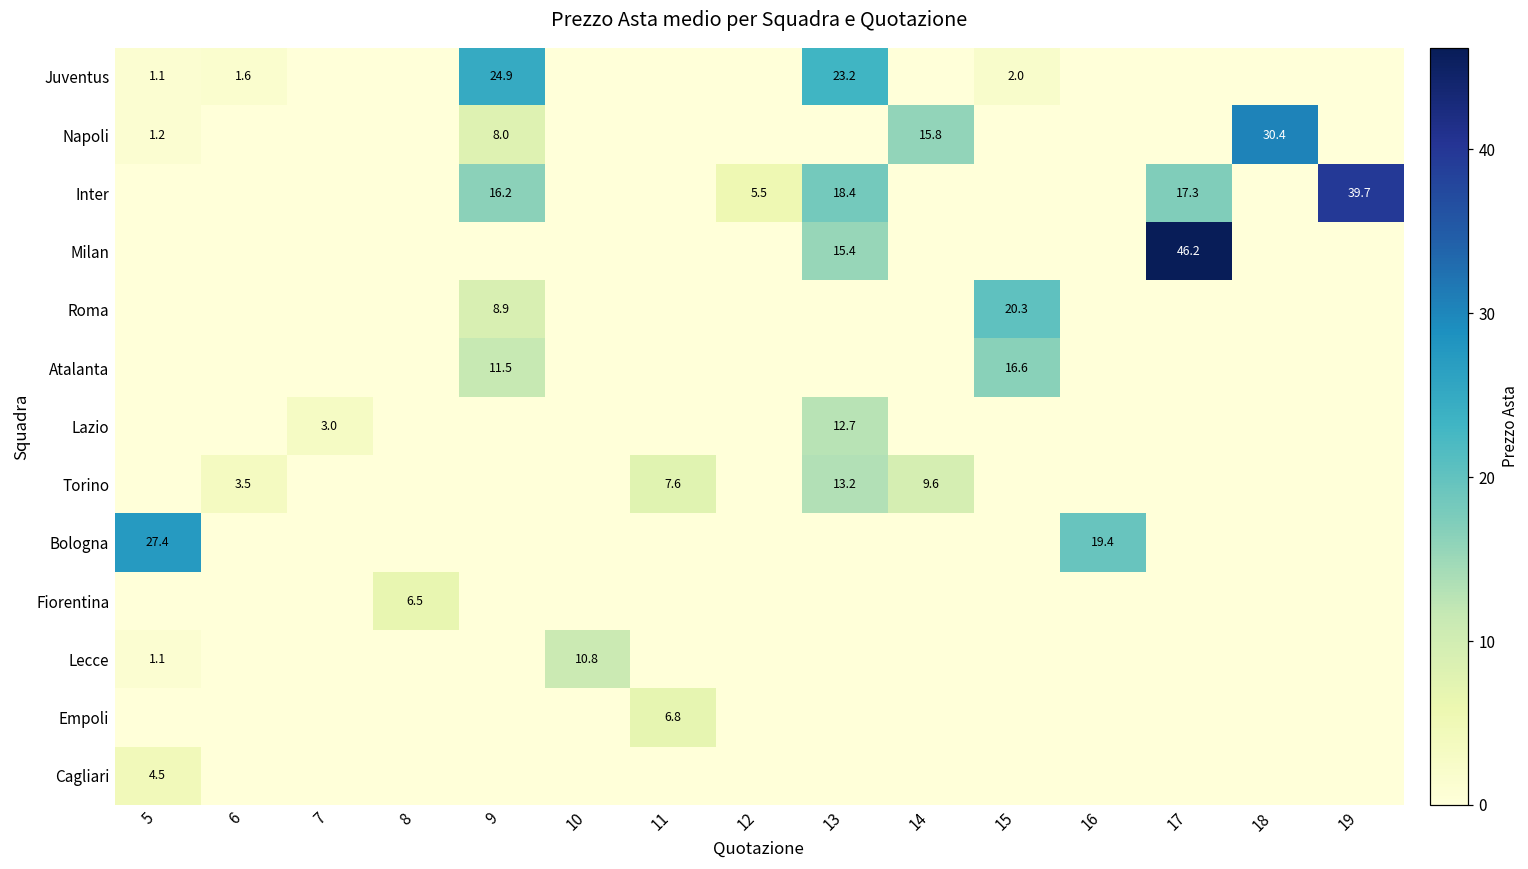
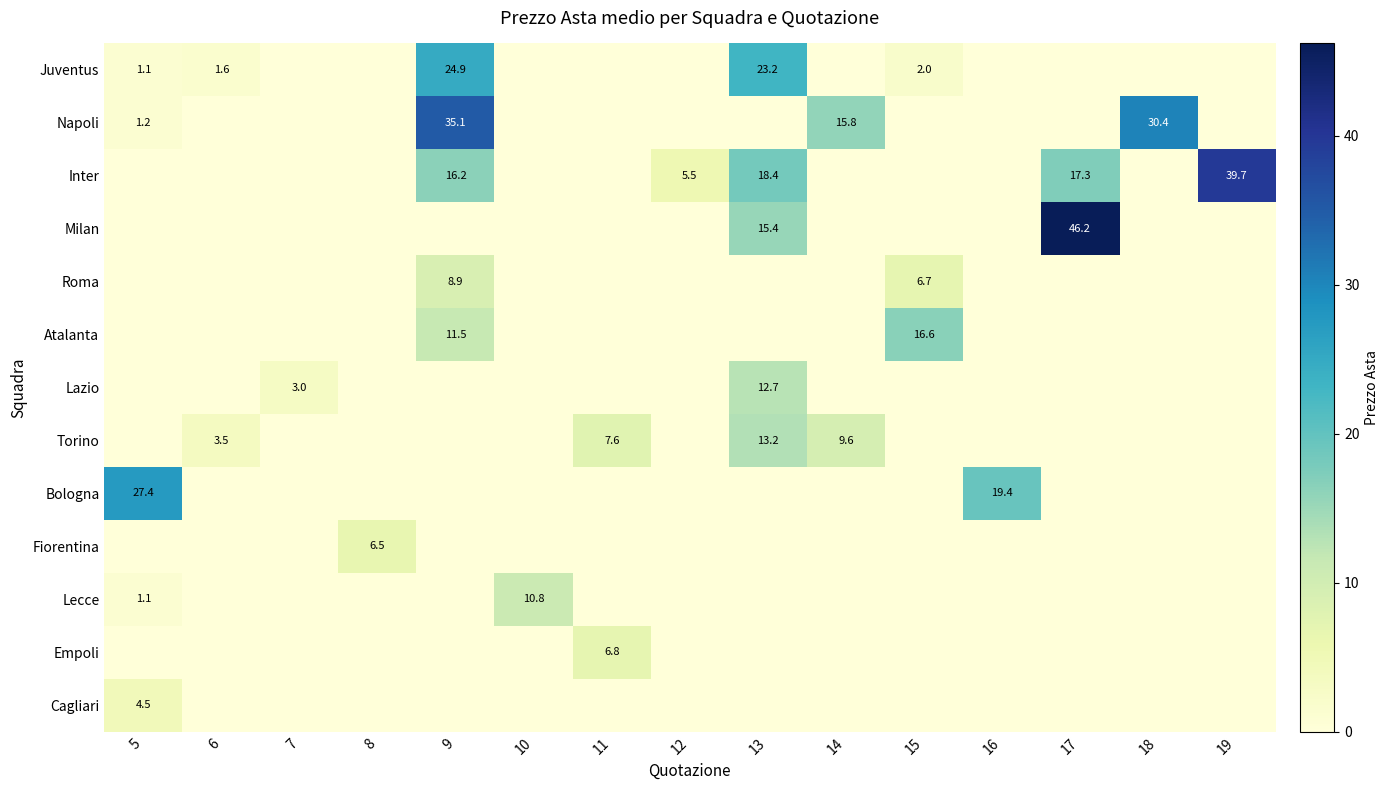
  {
    "Juventus": {
      "5": 1.1,
      "6": 1.6,
      "9": 24.9,
      "13": 23.2,
      "15": 2.0
    },
    "Napoli": {
      "5": 1.2,
-     "9": 8.0,
+     "9": 35.1,
      "14": 15.8,
      "18": 30.4
    },
    "Inter": {
      "9": 16.2,
      "12": 5.5,
      "13": 18.4,
      "17": 17.3,
      "19": 39.7
    },
    "Milan": {
      "13": 15.4,
      "17": 46.2
    },
    "Roma": {
      "9": 8.9,
-     "15": 20.3
+     "15": 6.7
    },
    "Atalanta": {
      "9": 11.5,
      "15": 16.6
    },
    "Lazio": {
      "7": 3.0,
      "13": 12.7
    },
    "Torino": {
      "6": 3.5,
      "11": 7.6,
      "13": 13.2,
      "14": 9.6
    },
    "Bologna": {
      "5": 27.4,
      "16": 19.4
    },
    "Fiorentina": {
      "8": 6.5
    },
    "Lecce": {
      "5": 1.1,
      "10": 10.8
    },
    "Empoli": {
      "11": 6.8
    },
    "Cagliari": {
      "5": 4.5
    }
  }
